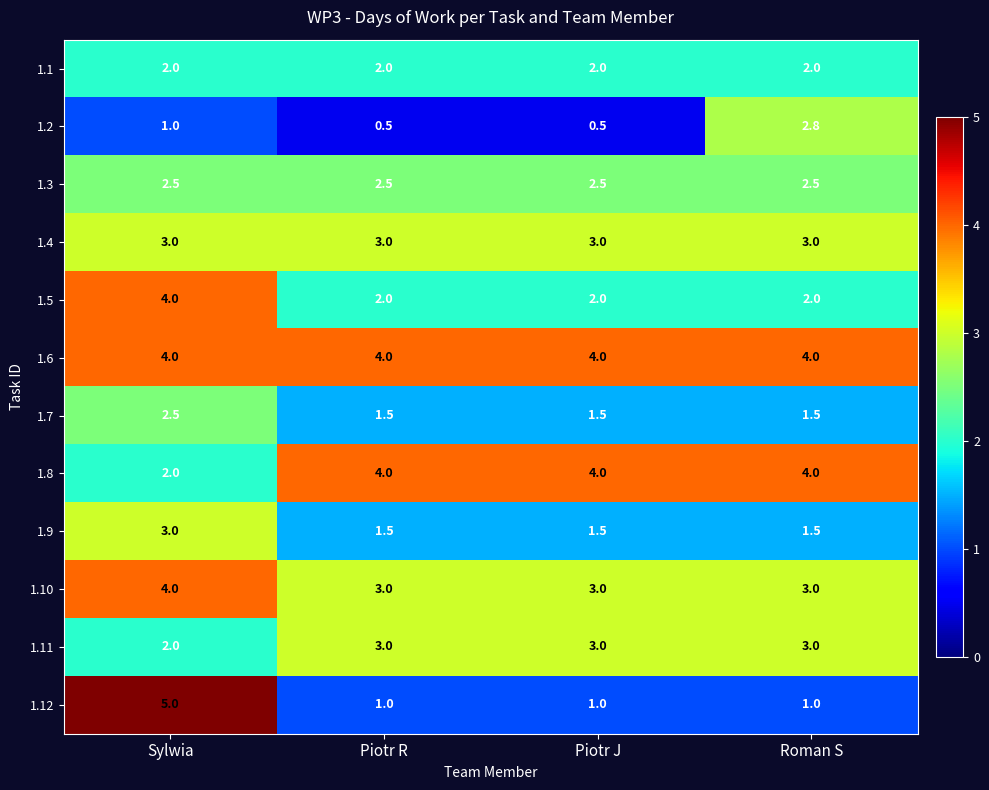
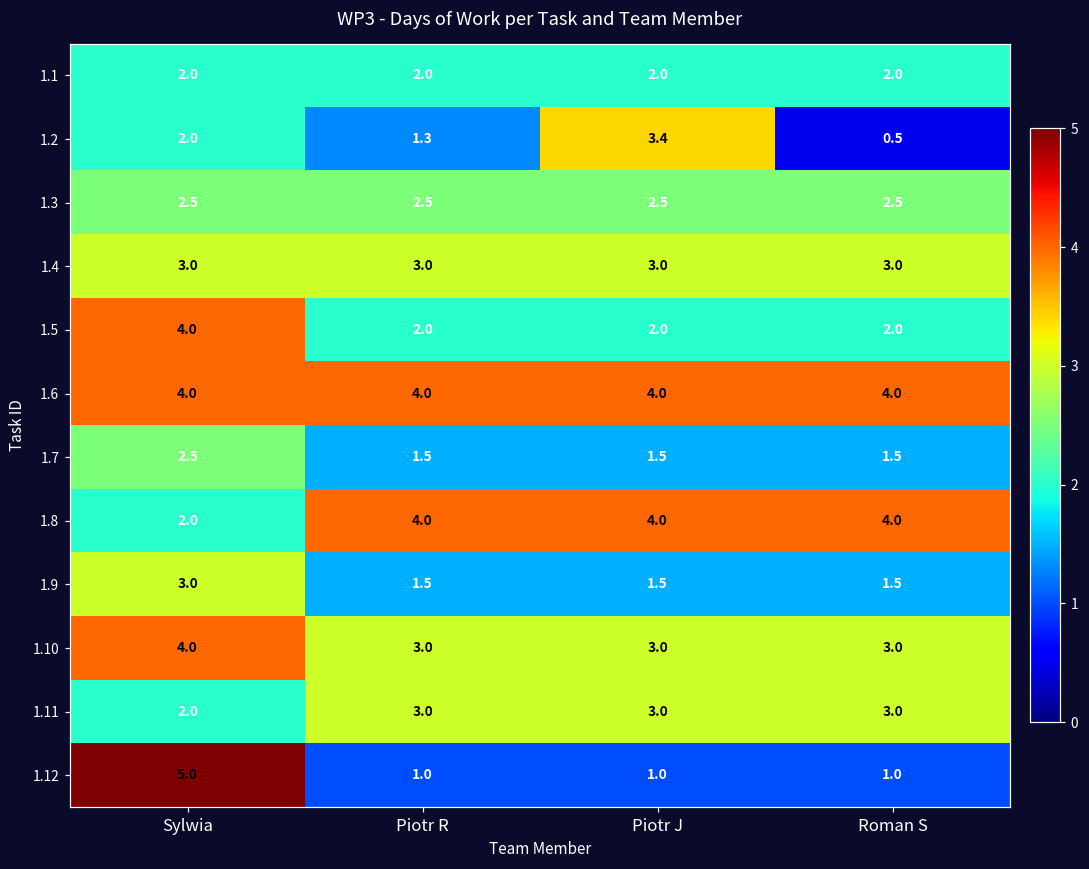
  {
    "1.1": {
      "Sylwia": 2.0,
      "Piotr R": 2.0,
      "Piotr J": 2.0,
      "Roman S": 2.0
    },
    "1.2": {
-     "Sylwia": 1.0,
-     "Piotr R": 0.5,
-     "Piotr J": 0.5,
-     "Roman S": 2.8
+     "Sylwia": 2.0,
+     "Piotr R": 1.3,
+     "Piotr J": 3.4,
+     "Roman S": 0.5
    },
    "1.3": {
      "Sylwia": 2.5,
      "Piotr R": 2.5,
      "Piotr J": 2.5,
      "Roman S": 2.5
    },
    "1.4": {
      "Sylwia": 3.0,
      "Piotr R": 3.0,
      "Piotr J": 3.0,
      "Roman S": 3.0
    },
    "1.5": {
      "Sylwia": 4.0,
      "Piotr R": 2.0,
      "Piotr J": 2.0,
      "Roman S": 2.0
    },
    "1.6": {
      "Sylwia": 4.0,
      "Piotr R": 4.0,
      "Piotr J": 4.0,
      "Roman S": 4.0
    },
    "1.7": {
      "Sylwia": 2.5,
      "Piotr R": 1.5,
      "Piotr J": 1.5,
      "Roman S": 1.5
    },
    "1.8": {
      "Sylwia": 2.0,
      "Piotr R": 4.0,
      "Piotr J": 4.0,
      "Roman S": 4.0
    },
    "1.9": {
      "Sylwia": 3.0,
      "Piotr R": 1.5,
      "Piotr J": 1.5,
      "Roman S": 1.5
    },
    "1.10": {
      "Sylwia": 4.0,
      "Piotr R": 3.0,
      "Piotr J": 3.0,
      "Roman S": 3.0
    },
    "1.11": {
      "Sylwia": 2.0,
      "Piotr R": 3.0,
      "Piotr J": 3.0,
      "Roman S": 3.0
    },
    "1.12": {
      "Sylwia": 5.0,
      "Piotr R": 1.0,
      "Piotr J": 1.0,
      "Roman S": 1.0
    }
  }
